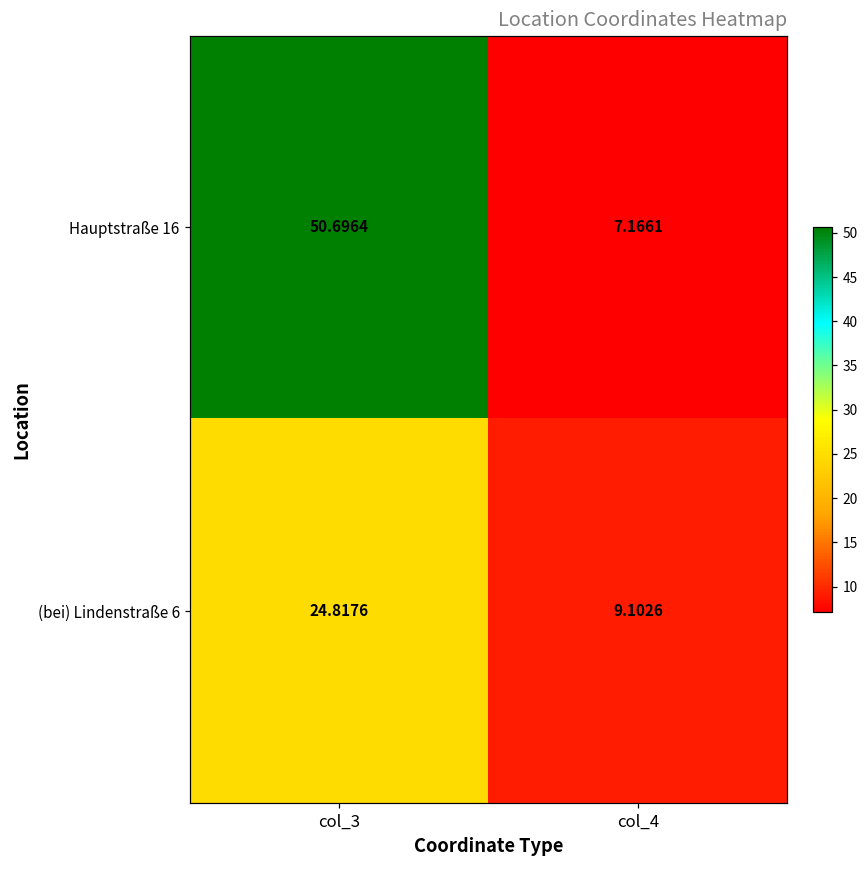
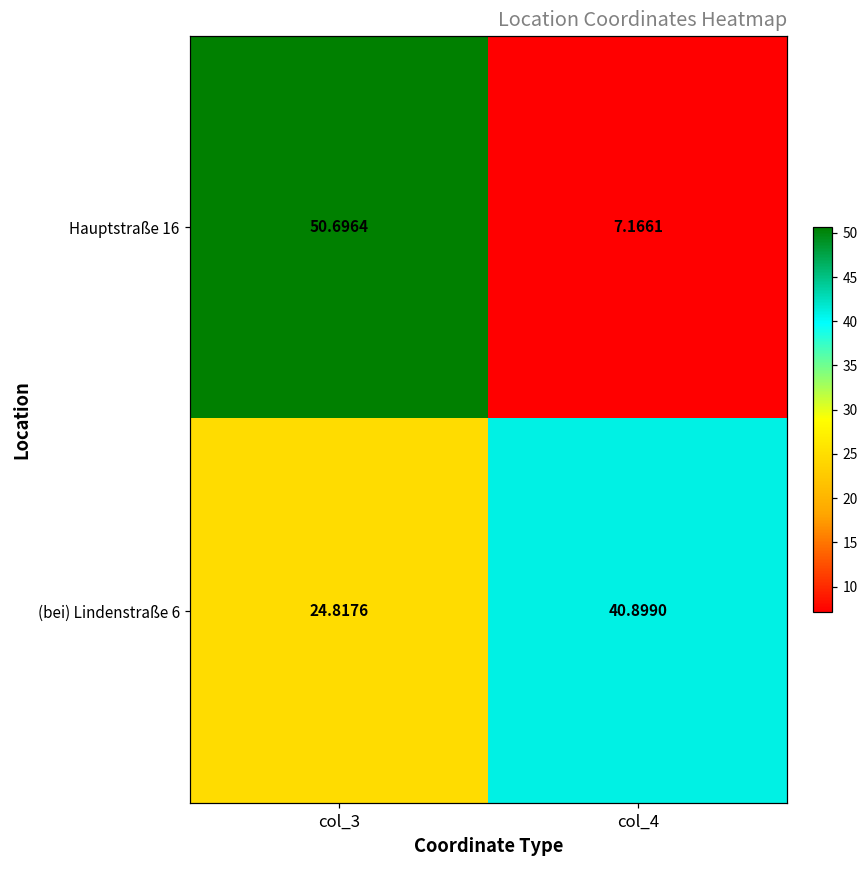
  {
    "Hauptstraße 16": {
      "col_3": 50.6964,
      "col_4": 7.1661
    },
    "(bei) Lindenstraße 6": {
      "col_3": 24.8176,
-     "col_4": 9.1026
+     "col_4": 40.8990
    }
  }
